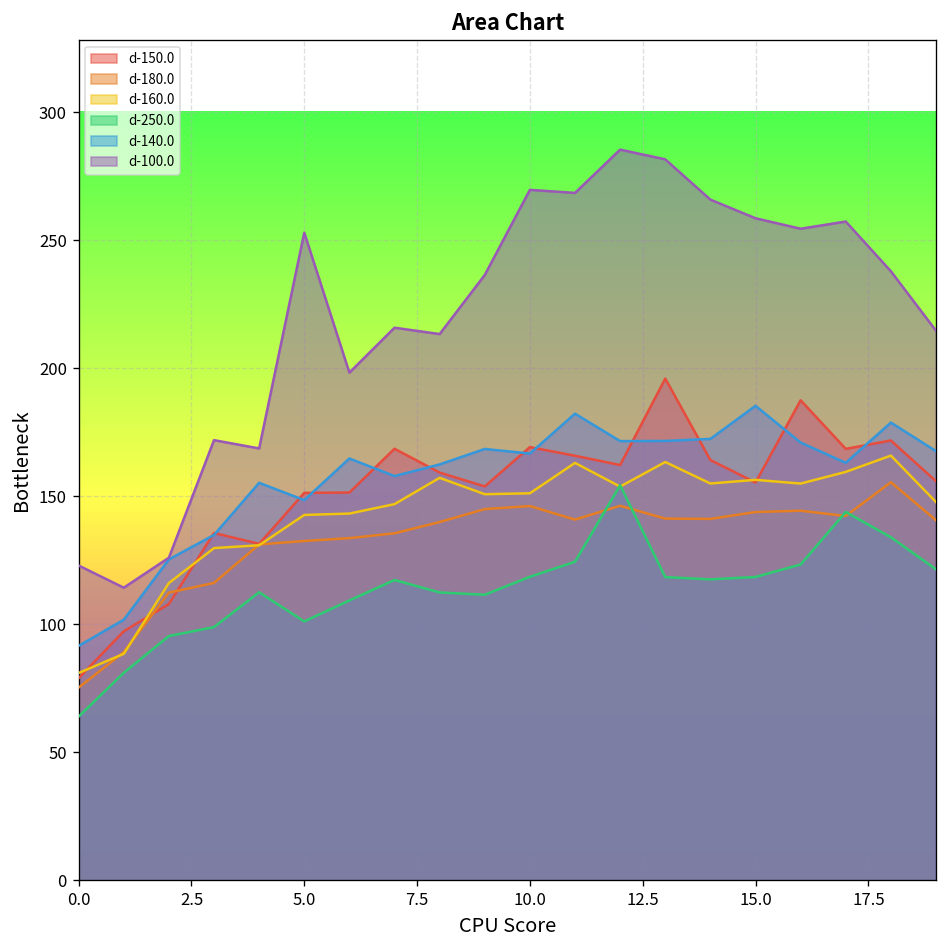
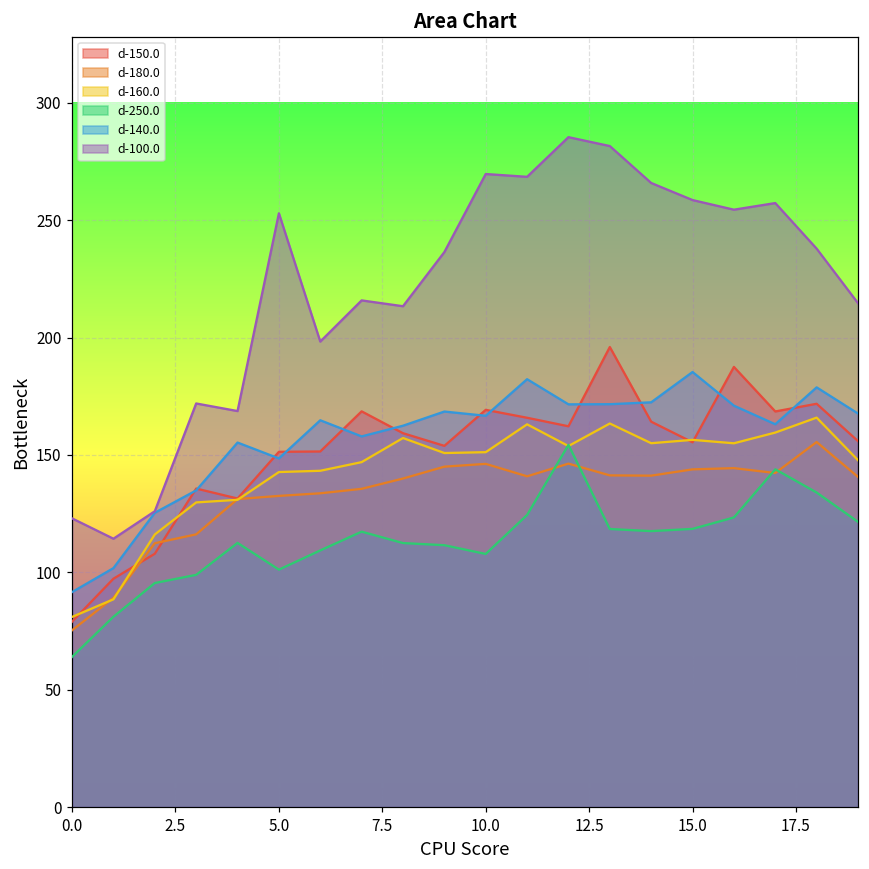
  {
    "d-250.0": {
      "0.0": 64,
      "5.0": 101,
-     "10.0": 119,
+     "10.0": 108,
      "15.0": 119
    },
    "d-140.0": {
      "0.0": 92,
      "5.0": 149,
      "10.0": 167,
      "15.0": 185
    },
    "d-100.0": {
      "0.0": 123,
      "5.0": 253,
      "10.0": 270,
      "15.0": 259
    }
  }
